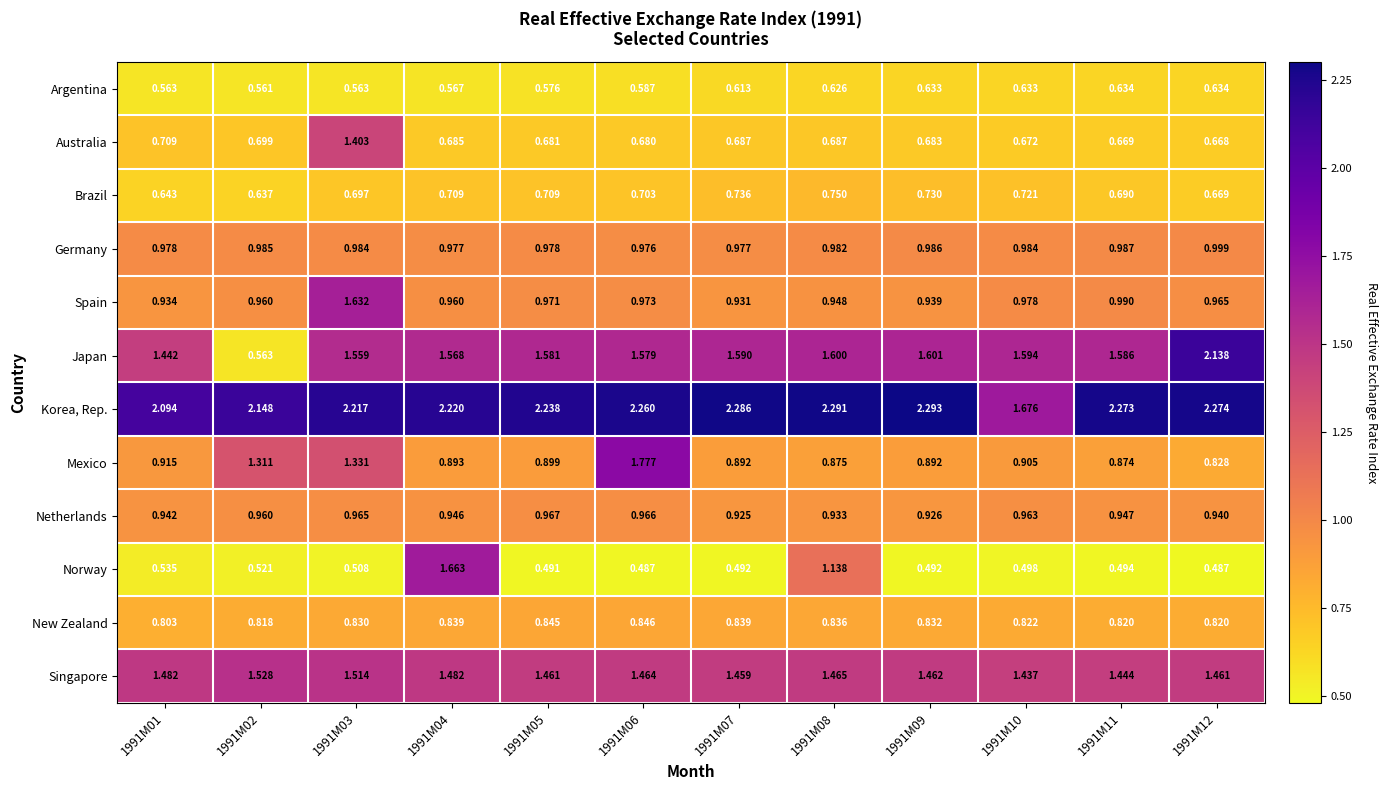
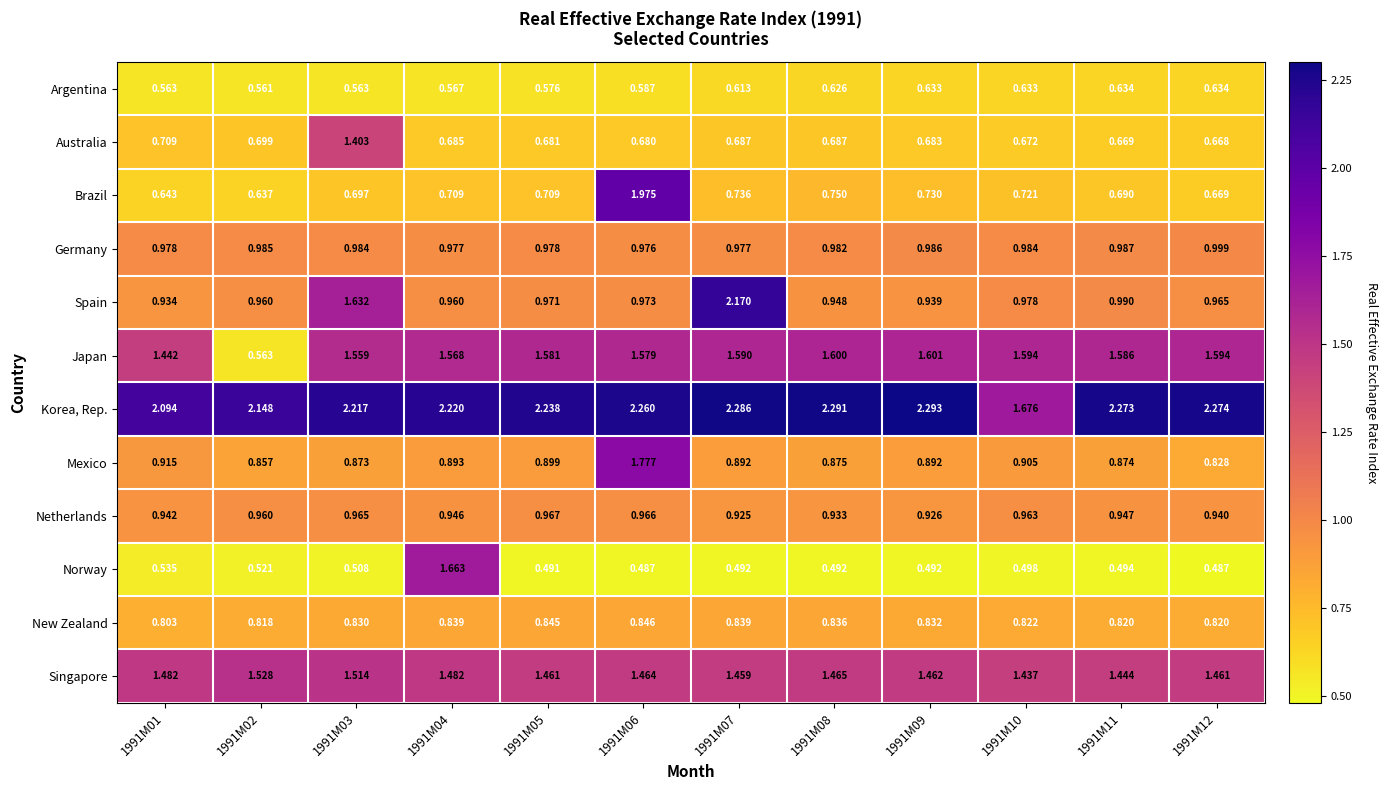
  {
    "Argentina": {
      "1991M01": 0.563,
      "1991M02": 0.561,
      "1991M03": 0.563,
      "1991M04": 0.567,
      "1991M05": 0.576,
      "1991M06": 0.587,
      "1991M07": 0.613,
      "1991M08": 0.626,
      "1991M09": 0.633,
      "1991M10": 0.633,
      "1991M11": 0.634,
      "1991M12": 0.634
    },
    "Australia": {
      "1991M01": 0.709,
      "1991M02": 0.699,
      "1991M03": 1.403,
      "1991M04": 0.685,
      "1991M05": 0.681,
      "1991M06": 0.680,
      "1991M07": 0.687,
      "1991M08": 0.687,
      "1991M09": 0.683,
      "1991M10": 0.672,
      "1991M11": 0.669,
      "1991M12": 0.668
    },
    "Brazil": {
      "1991M01": 0.643,
      "1991M02": 0.637,
      "1991M03": 0.697,
      "1991M04": 0.709,
      "1991M05": 0.709,
-     "1991M06": 0.703,
+     "1991M06": 1.975,
      "1991M07": 0.736,
      "1991M08": 0.750,
      "1991M09": 0.730,
      "1991M10": 0.721,
      "1991M11": 0.690,
      "1991M12": 0.669
    },
    "Germany": {
      "1991M01": 0.978,
      "1991M02": 0.985,
      "1991M03": 0.984,
      "1991M04": 0.977,
      "1991M05": 0.978,
      "1991M06": 0.976,
      "1991M07": 0.977,
      "1991M08": 0.982,
      "1991M09": 0.986,
      "1991M10": 0.984,
      "1991M11": 0.987,
      "1991M12": 0.999
    },
    "Spain": {
      "1991M01": 0.934,
      "1991M02": 0.960,
      "1991M03": 1.632,
      "1991M04": 0.960,
      "1991M05": 0.971,
      "1991M06": 0.973,
-     "1991M07": 0.931,
+     "1991M07": 2.170,
      "1991M08": 0.948,
      "1991M09": 0.939,
      "1991M10": 0.978,
      "1991M11": 0.990,
      "1991M12": 0.965
    },
    "Japan": {
      "1991M01": 1.442,
      "1991M02": 0.563,
      "1991M03": 1.559,
      "1991M04": 1.568,
      "1991M05": 1.581,
      "1991M06": 1.579,
      "1991M07": 1.590,
      "1991M08": 1.600,
      "1991M09": 1.601,
      "1991M10": 1.594,
      "1991M11": 1.586,
-     "1991M12": 2.138
+     "1991M12": 1.594
    },
    "Korea, Rep.": {
      "1991M01": 2.094,
      "1991M02": 2.148,
      "1991M03": 2.217,
      "1991M04": 2.220,
      "1991M05": 2.238,
      "1991M06": 2.260,
      "1991M07": 2.286,
      "1991M08": 2.291,
      "1991M09": 2.293,
      "1991M10": 1.676,
      "1991M11": 2.273,
      "1991M12": 2.274
    },
    "Mexico": {
      "1991M01": 0.915,
-     "1991M02": 1.311,
-     "1991M03": 1.331,
+     "1991M02": 0.857,
+     "1991M03": 0.873,
      "1991M04": 0.893,
      "1991M05": 0.899,
      "1991M06": 1.777,
      "1991M07": 0.892,
      "1991M08": 0.875,
      "1991M09": 0.892,
      "1991M10": 0.905,
      "1991M11": 0.874,
      "1991M12": 0.828
    },
    "Netherlands": {
      "1991M01": 0.942,
      "1991M02": 0.960,
      "1991M03": 0.965,
      "1991M04": 0.946,
      "1991M05": 0.967,
      "1991M06": 0.966,
      "1991M07": 0.925,
      "1991M08": 0.933,
      "1991M09": 0.926,
      "1991M10": 0.963,
      "1991M11": 0.947,
      "1991M12": 0.940
    },
    "Norway": {
      "1991M01": 0.535,
      "1991M02": 0.521,
      "1991M03": 0.508,
      "1991M04": 1.663,
      "1991M05": 0.491,
      "1991M06": 0.487,
      "1991M07": 0.492,
-     "1991M08": 1.138,
+     "1991M08": 0.492,
      "1991M09": 0.492,
      "1991M10": 0.498,
      "1991M11": 0.494,
      "1991M12": 0.487
    },
    "New Zealand": {
      "1991M01": 0.803,
      "1991M02": 0.818,
      "1991M03": 0.830,
      "1991M04": 0.839,
      "1991M05": 0.845,
      "1991M06": 0.846,
      "1991M07": 0.839,
      "1991M08": 0.836,
      "1991M09": 0.832,
      "1991M10": 0.822,
      "1991M11": 0.820,
      "1991M12": 0.820
    },
    "Singapore": {
      "1991M01": 1.482,
      "1991M02": 1.528,
      "1991M03": 1.514,
      "1991M04": 1.482,
      "1991M05": 1.461,
      "1991M06": 1.464,
      "1991M07": 1.459,
      "1991M08": 1.465,
      "1991M09": 1.462,
      "1991M10": 1.437,
      "1991M11": 1.444,
      "1991M12": 1.461
    }
  }
